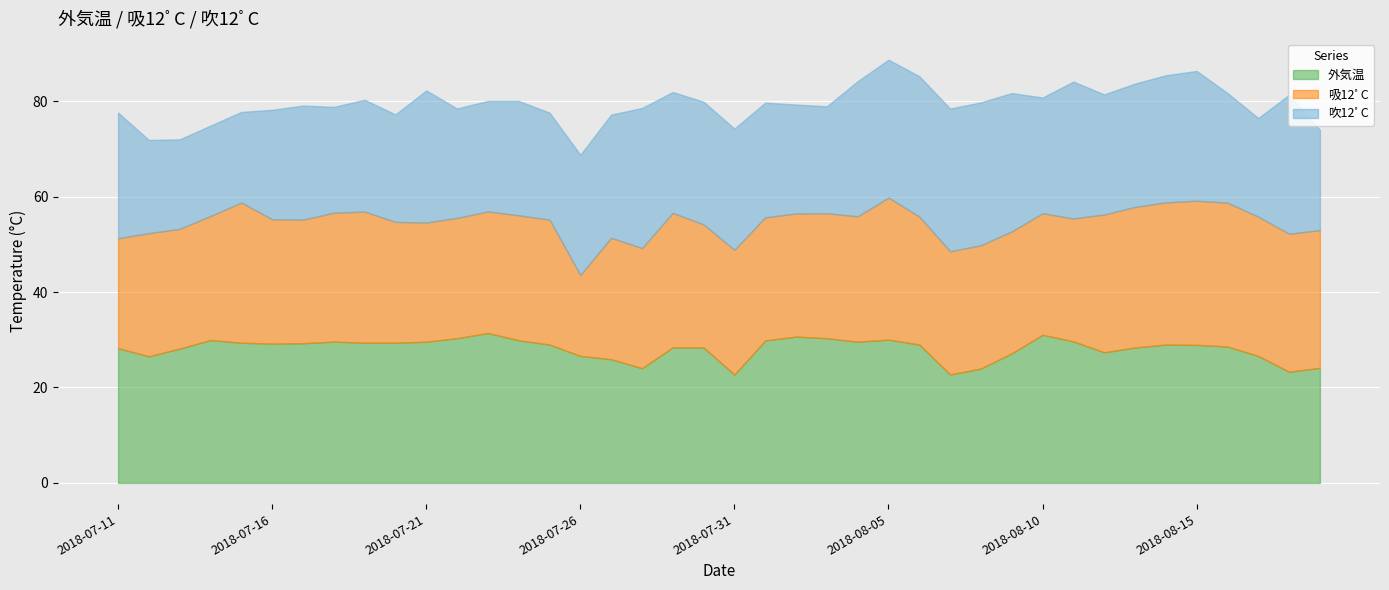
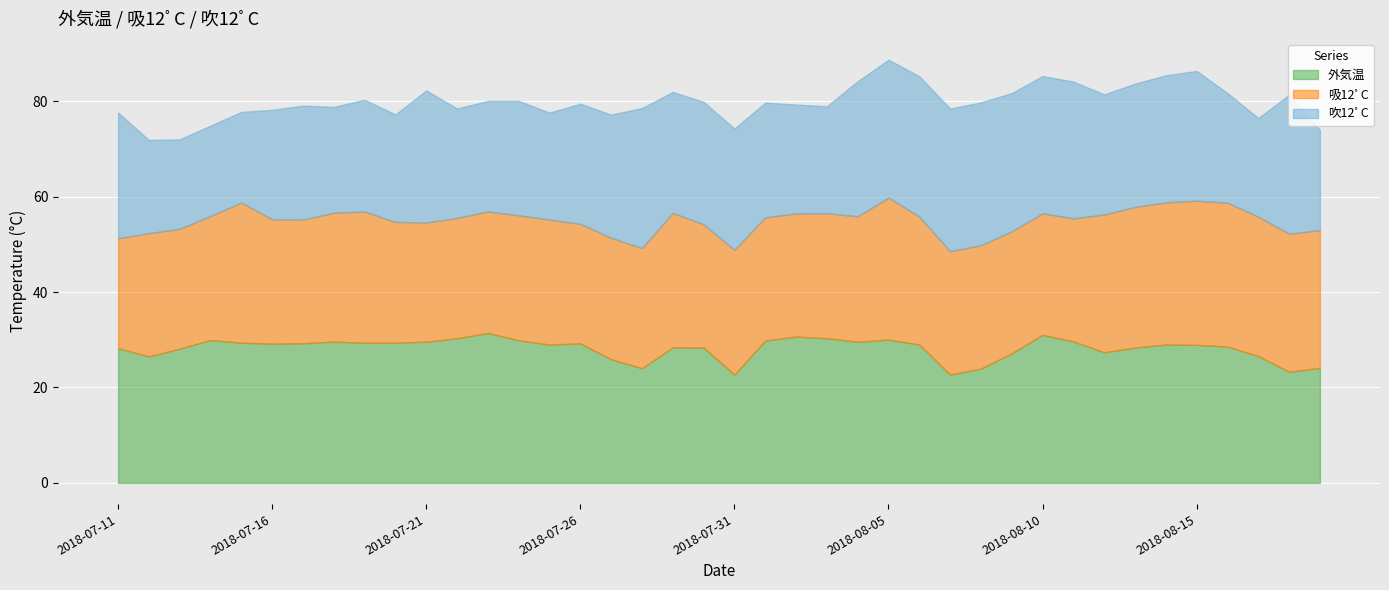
  {
    "外気温": {
      "2018-07-11": 28,
      "2018-07-16": 29,
      "2018-07-21": 30,
-     "2018-07-26": 27,
+     "2018-07-26": 29,
      "2018-07-31": 23,
      "2018-08-05": 30,
      "2018-08-10": 31,
      "2018-08-15": 29
    },
    "吸12ﾟC": {
      "2018-07-11": 23,
      "2018-07-16": 26,
      "2018-07-21": 25,
-     "2018-07-26": 17,
+     "2018-07-26": 25,
      "2018-07-31": 26,
      "2018-08-05": 30,
      "2018-08-10": 25,
      "2018-08-15": 30
    },
    "吹12ﾟC": {
      "2018-07-11": 26,
      "2018-07-16": 23,
      "2018-07-21": 28,
      "2018-07-26": 25,
      "2018-07-31": 25,
      "2018-08-05": 29,
-     "2018-08-10": 24,
+     "2018-08-10": 29,
      "2018-08-15": 27
    }
  }
